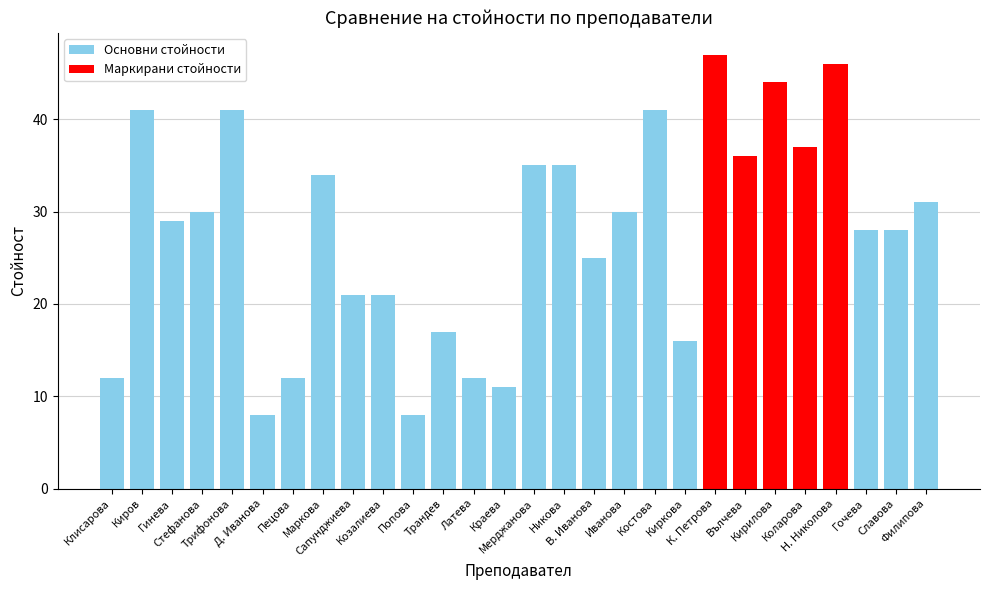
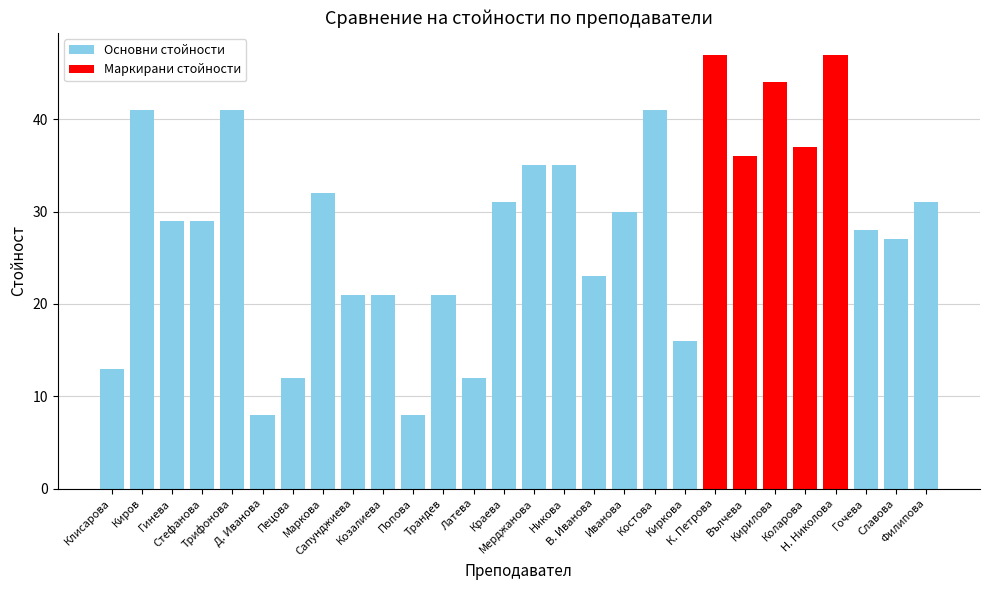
  {
    "Основни стойности": {
-     "Клисарова": 12,
+     "Клисарова": 13,
      "Киров": 41,
      "Гинева": 29,
-     "Стефанова": 30,
+     "Стефанова": 29,
      "Трифонова": 41,
      "Д. Иванова": 8,
      "Пецова": 12,
-     "Маркова": 34,
+     "Маркова": 32,
      "Сапунджиева": 21,
      "Козалиева": 21,
      "Попова": 8,
-     "Трандев": 17,
+     "Трандев": 21,
      "Латева": 12,
-     "Краева": 11,
+     "Краева": 31,
      "Мерджанова": 35,
      "Никова": 35,
-     "В. Иванова": 25,
+     "В. Иванова": 23,
      "Иванова": 30,
      "Костова": 41,
      "Киркова": 16,
      "Гочева": 28,
-     "Славова": 28,
+     "Славова": 27,
      "Филипова": 31
    },
    "Маркирани стойности": {
      "К. Петрова": 47,
      "Вълчева": 36,
      "Кирилова": 44,
      "Коларова": 37,
-     "Н. Николова": 46
+     "Н. Николова": 47
    }
  }
